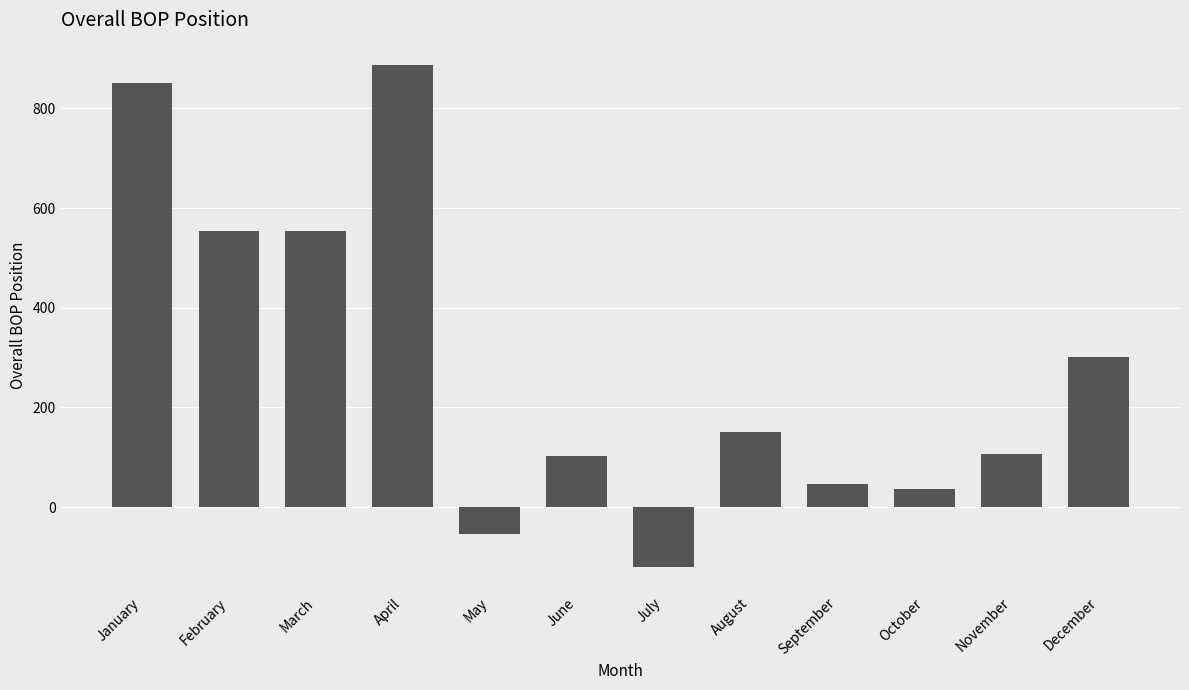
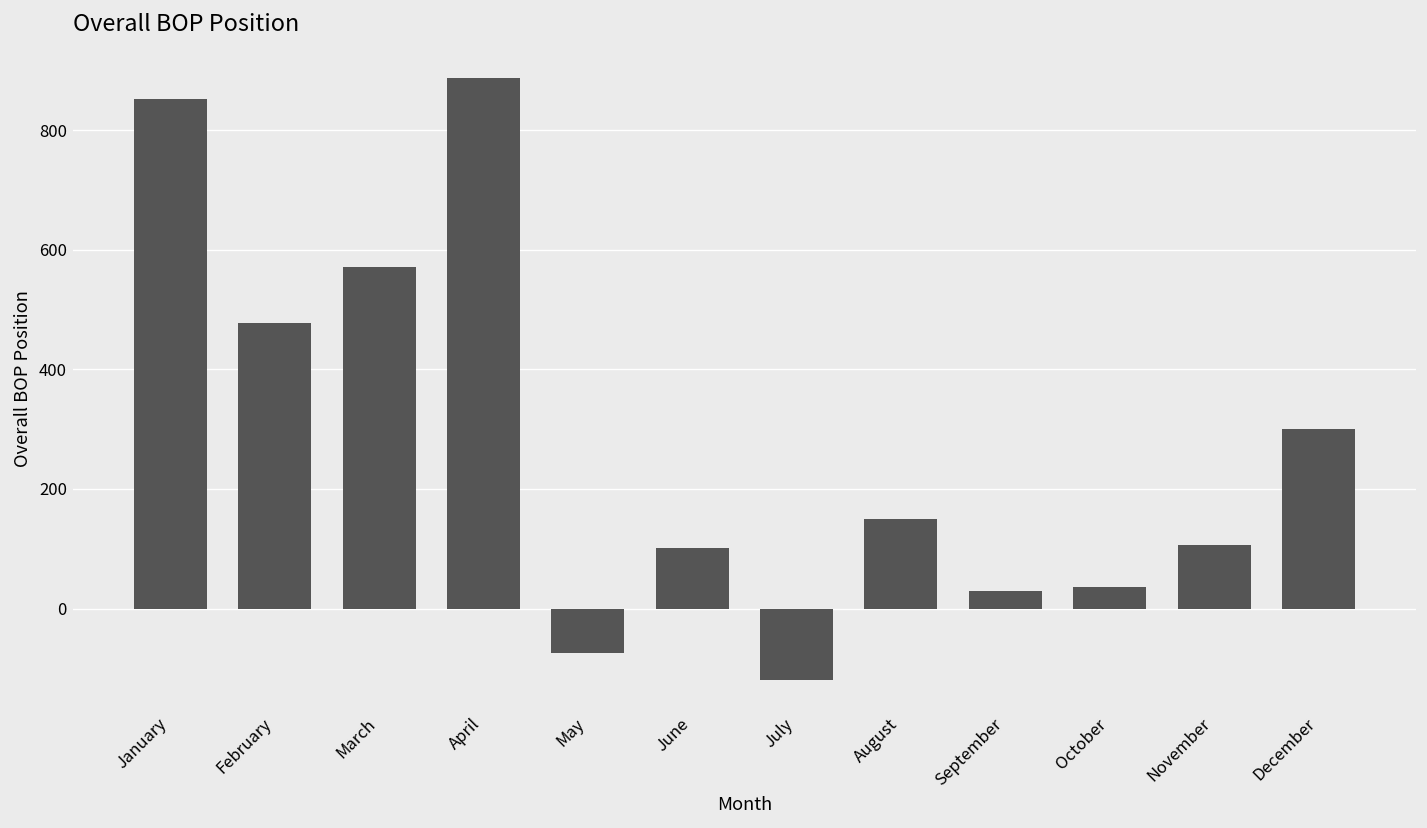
  {
    "January": 850,
-   "February": 550,
-   "March": 550,
+   "February": 480,
+   "March": 570,
    "April": 890,
-   "May": -50,
+   "May": -80,
    "June": 100,
    "July": -120,
    "August": 150,
-   "September": 50,
+   "September": 30,
    "October": 40,
    "November": 110,
    "December": 300
  }
